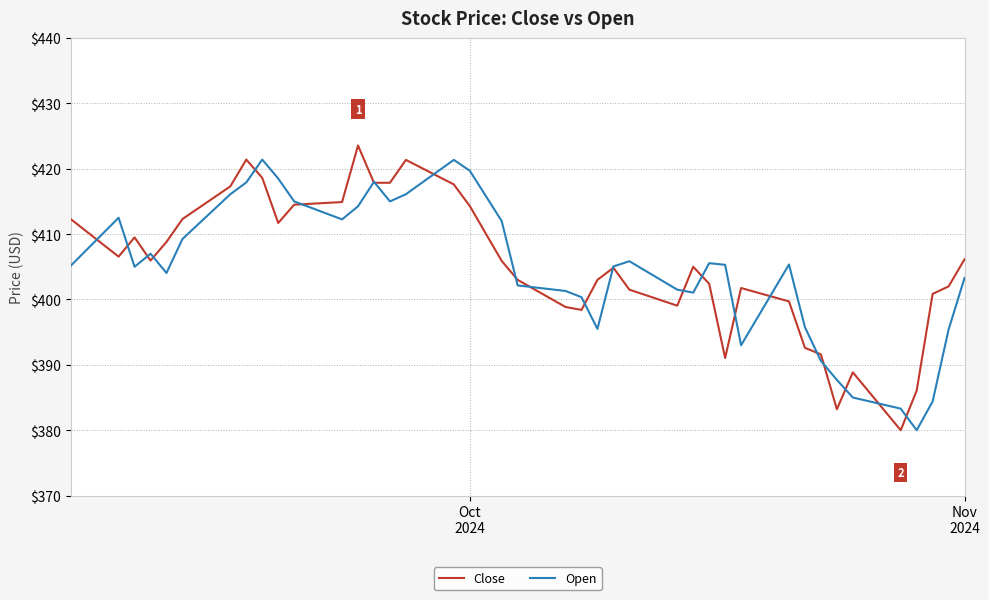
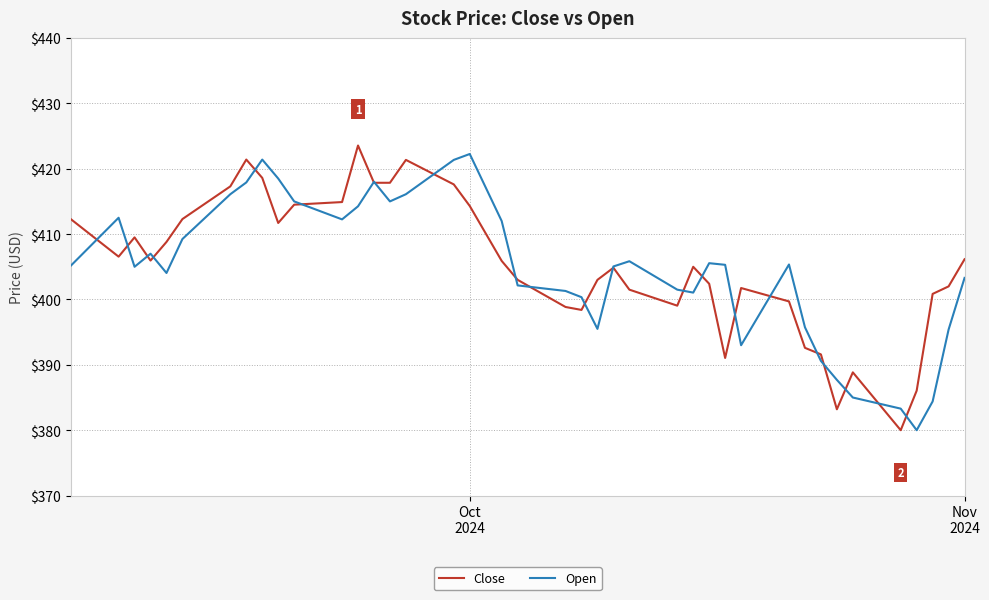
  {
    "Close": {
      "Oct 2024": "$414",
      "Nov 2024": "$406"
    },
    "Open": {
-     "Oct 2024": "$420",
+     "Oct 2024": "$422",
      "Nov 2024": "$403"
    }
  }
